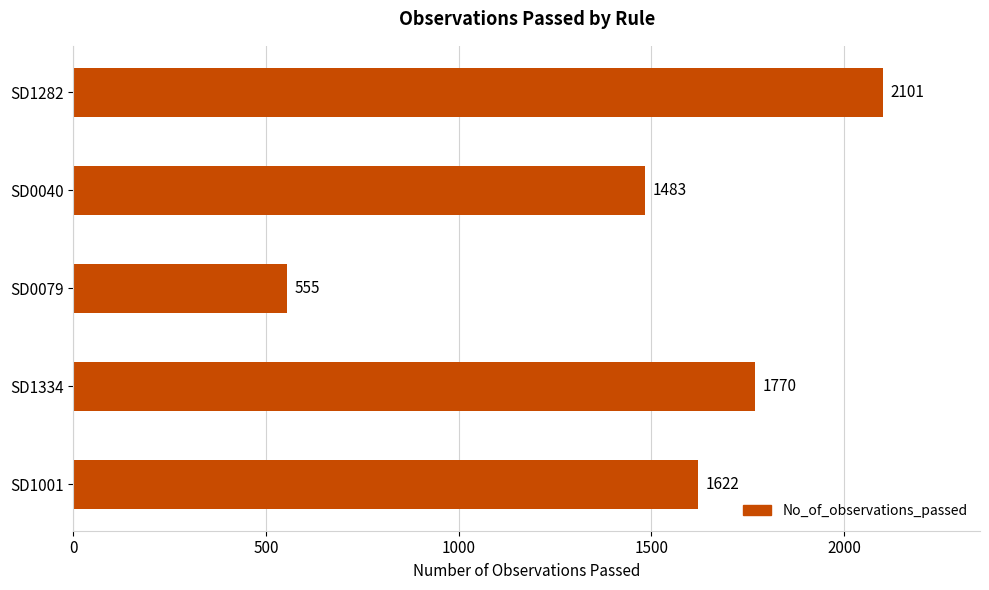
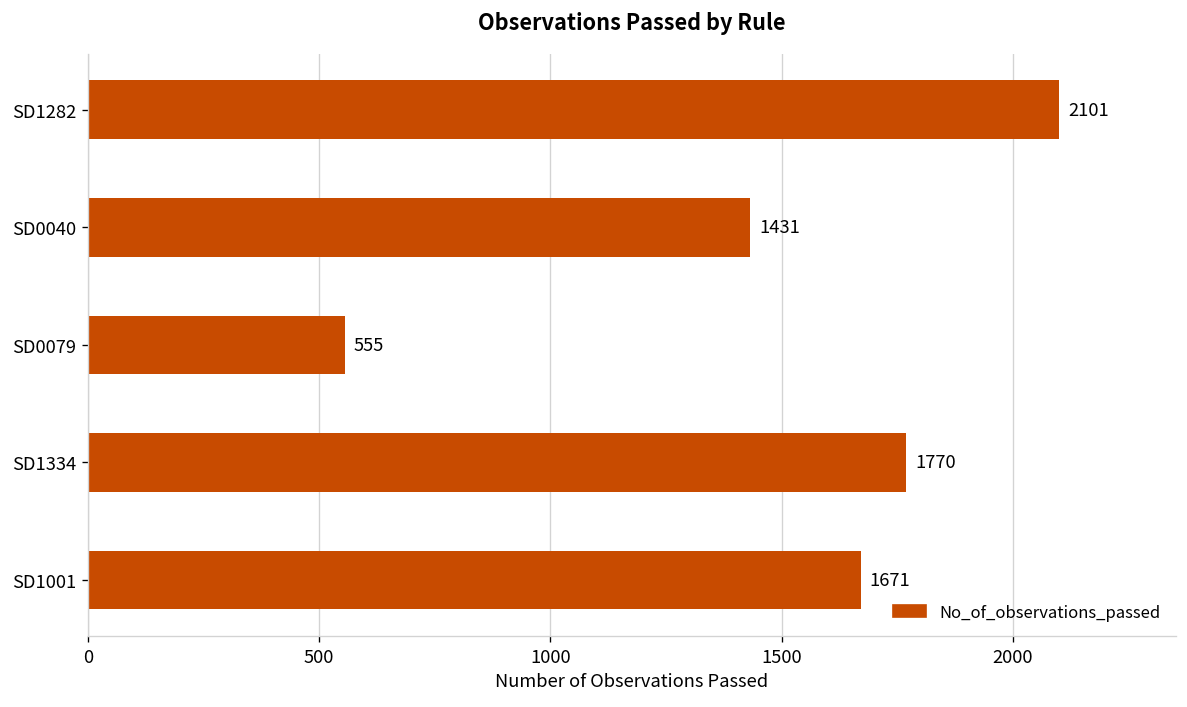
  {
    "SD1282": 2101,
-   "SD0040": 1483,
+   "SD0040": 1431,
    "SD0079": 555,
    "SD1334": 1770,
-   "SD1001": 1622
+   "SD1001": 1671
  }
